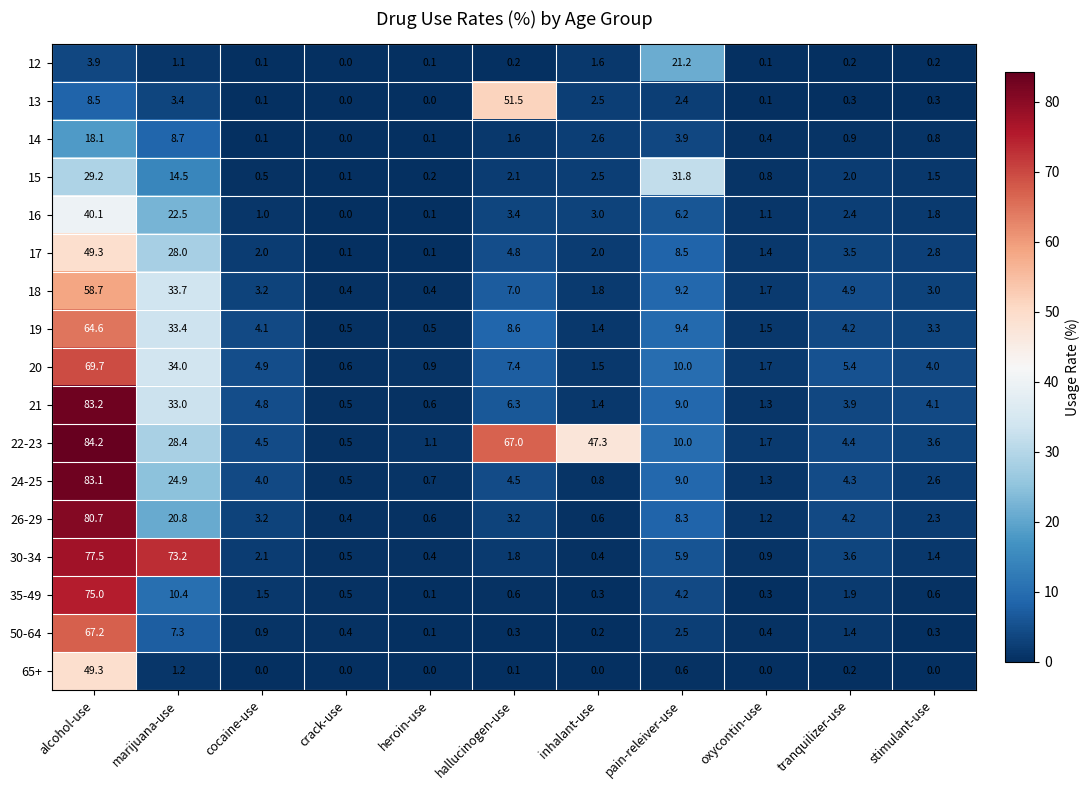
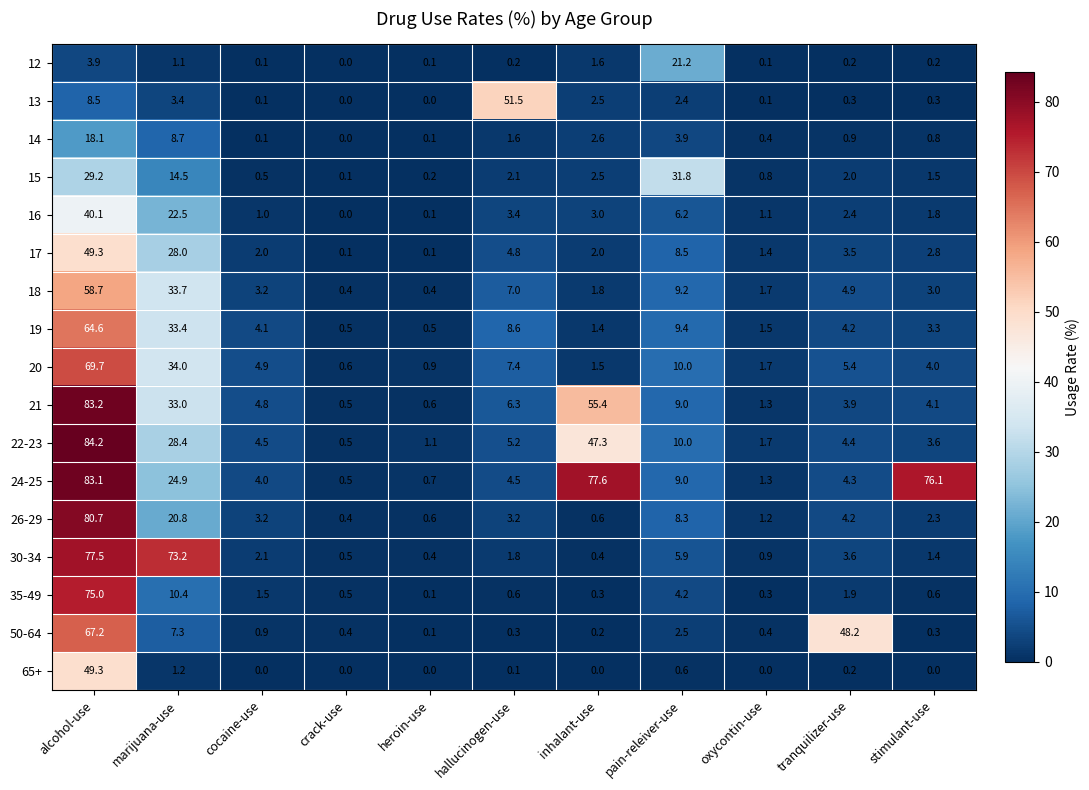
  {
    "12": {
      "alcohol-use": 3.9,
      "marijuana-use": 1.1,
      "cocaine-use": 0.1,
      "crack-use": 0.0,
      "heroin-use": 0.1,
      "hallucinogen-use": 0.2,
      "inhalant-use": 1.6,
      "pain-releiver-use": 21.2,
      "oxycontin-use": 0.1,
      "tranquilizer-use": 0.2,
      "stimulant-use": 0.2
    },
    "13": {
      "alcohol-use": 8.5,
      "marijuana-use": 3.4,
      "cocaine-use": 0.1,
      "crack-use": 0.0,
      "heroin-use": 0.0,
      "hallucinogen-use": 51.5,
      "inhalant-use": 2.5,
      "pain-releiver-use": 2.4,
      "oxycontin-use": 0.1,
      "tranquilizer-use": 0.3,
      "stimulant-use": 0.3
    },
    "14": {
      "alcohol-use": 18.1,
      "marijuana-use": 8.7,
      "cocaine-use": 0.1,
      "crack-use": 0.0,
      "heroin-use": 0.1,
      "hallucinogen-use": 1.6,
      "inhalant-use": 2.6,
      "pain-releiver-use": 3.9,
      "oxycontin-use": 0.4,
      "tranquilizer-use": 0.9,
      "stimulant-use": 0.8
    },
    "15": {
      "alcohol-use": 29.2,
      "marijuana-use": 14.5,
      "cocaine-use": 0.5,
      "crack-use": 0.1,
      "heroin-use": 0.2,
      "hallucinogen-use": 2.1,
      "inhalant-use": 2.5,
      "pain-releiver-use": 31.8,
      "oxycontin-use": 0.8,
      "tranquilizer-use": 2.0,
      "stimulant-use": 1.5
    },
    "16": {
      "alcohol-use": 40.1,
      "marijuana-use": 22.5,
      "cocaine-use": 1.0,
      "crack-use": 0.0,
      "heroin-use": 0.1,
      "hallucinogen-use": 3.4,
      "inhalant-use": 3.0,
      "pain-releiver-use": 6.2,
      "oxycontin-use": 1.1,
      "tranquilizer-use": 2.4,
      "stimulant-use": 1.8
    },
    "17": {
      "alcohol-use": 49.3,
      "marijuana-use": 28.0,
      "cocaine-use": 2.0,
      "crack-use": 0.1,
      "heroin-use": 0.1,
      "hallucinogen-use": 4.8,
      "inhalant-use": 2.0,
      "pain-releiver-use": 8.5,
      "oxycontin-use": 1.4,
      "tranquilizer-use": 3.5,
      "stimulant-use": 2.8
    },
    "18": {
      "alcohol-use": 58.7,
      "marijuana-use": 33.7,
      "cocaine-use": 3.2,
      "crack-use": 0.4,
      "heroin-use": 0.4,
      "hallucinogen-use": 7.0,
      "inhalant-use": 1.8,
      "pain-releiver-use": 9.2,
      "oxycontin-use": 1.7,
      "tranquilizer-use": 4.9,
      "stimulant-use": 3.0
    },
    "19": {
      "alcohol-use": 64.6,
      "marijuana-use": 33.4,
      "cocaine-use": 4.1,
      "crack-use": 0.5,
      "heroin-use": 0.5,
      "hallucinogen-use": 8.6,
      "inhalant-use": 1.4,
      "pain-releiver-use": 9.4,
      "oxycontin-use": 1.5,
      "tranquilizer-use": 4.2,
      "stimulant-use": 3.3
    },
    "20": {
      "alcohol-use": 69.7,
      "marijuana-use": 34.0,
      "cocaine-use": 4.9,
      "crack-use": 0.6,
      "heroin-use": 0.9,
      "hallucinogen-use": 7.4,
      "inhalant-use": 1.5,
      "pain-releiver-use": 10.0,
      "oxycontin-use": 1.7,
      "tranquilizer-use": 5.4,
      "stimulant-use": 4.0
    },
    "21": {
      "alcohol-use": 83.2,
      "marijuana-use": 33.0,
      "cocaine-use": 4.8,
      "crack-use": 0.5,
      "heroin-use": 0.6,
      "hallucinogen-use": 6.3,
-     "inhalant-use": 1.4,
+     "inhalant-use": 55.4,
      "pain-releiver-use": 9.0,
      "oxycontin-use": 1.3,
      "tranquilizer-use": 3.9,
      "stimulant-use": 4.1
    },
    "22-23": {
      "alcohol-use": 84.2,
      "marijuana-use": 28.4,
      "cocaine-use": 4.5,
      "crack-use": 0.5,
      "heroin-use": 1.1,
-     "hallucinogen-use": 67.0,
+     "hallucinogen-use": 5.2,
      "inhalant-use": 47.3,
      "pain-releiver-use": 10.0,
      "oxycontin-use": 1.7,
      "tranquilizer-use": 4.4,
      "stimulant-use": 3.6
    },
    "24-25": {
      "alcohol-use": 83.1,
      "marijuana-use": 24.9,
      "cocaine-use": 4.0,
      "crack-use": 0.5,
      "heroin-use": 0.7,
      "hallucinogen-use": 4.5,
-     "inhalant-use": 0.8,
+     "inhalant-use": 77.6,
      "pain-releiver-use": 9.0,
      "oxycontin-use": 1.3,
      "tranquilizer-use": 4.3,
-     "stimulant-use": 2.6
+     "stimulant-use": 76.1
    },
    "26-29": {
      "alcohol-use": 80.7,
      "marijuana-use": 20.8,
      "cocaine-use": 3.2,
      "crack-use": 0.4,
      "heroin-use": 0.6,
      "hallucinogen-use": 3.2,
      "inhalant-use": 0.6,
      "pain-releiver-use": 8.3,
      "oxycontin-use": 1.2,
      "tranquilizer-use": 4.2,
      "stimulant-use": 2.3
    },
    "30-34": {
      "alcohol-use": 77.5,
      "marijuana-use": 73.2,
      "cocaine-use": 2.1,
      "crack-use": 0.5,
      "heroin-use": 0.4,
      "hallucinogen-use": 1.8,
      "inhalant-use": 0.4,
      "pain-releiver-use": 5.9,
      "oxycontin-use": 0.9,
      "tranquilizer-use": 3.6,
      "stimulant-use": 1.4
    },
    "35-49": {
      "alcohol-use": 75.0,
      "marijuana-use": 10.4,
      "cocaine-use": 1.5,
      "crack-use": 0.5,
      "heroin-use": 0.1,
      "hallucinogen-use": 0.6,
      "inhalant-use": 0.3,
      "pain-releiver-use": 4.2,
      "oxycontin-use": 0.3,
      "tranquilizer-use": 1.9,
      "stimulant-use": 0.6
    },
    "50-64": {
      "alcohol-use": 67.2,
      "marijuana-use": 7.3,
      "cocaine-use": 0.9,
      "crack-use": 0.4,
      "heroin-use": 0.1,
      "hallucinogen-use": 0.3,
      "inhalant-use": 0.2,
      "pain-releiver-use": 2.5,
      "oxycontin-use": 0.4,
-     "tranquilizer-use": 1.4,
+     "tranquilizer-use": 48.2,
      "stimulant-use": 0.3
    },
    "65+": {
      "alcohol-use": 49.3,
      "marijuana-use": 1.2,
      "cocaine-use": 0.0,
      "crack-use": 0.0,
      "heroin-use": 0.0,
      "hallucinogen-use": 0.1,
      "inhalant-use": 0.0,
      "pain-releiver-use": 0.6,
      "oxycontin-use": 0.0,
      "tranquilizer-use": 0.2,
      "stimulant-use": 0.0
    }
  }
